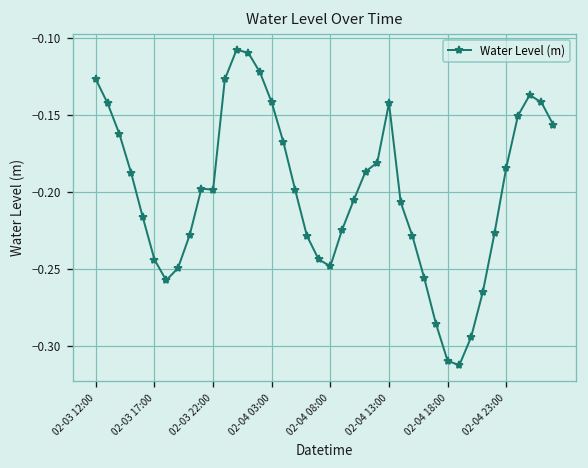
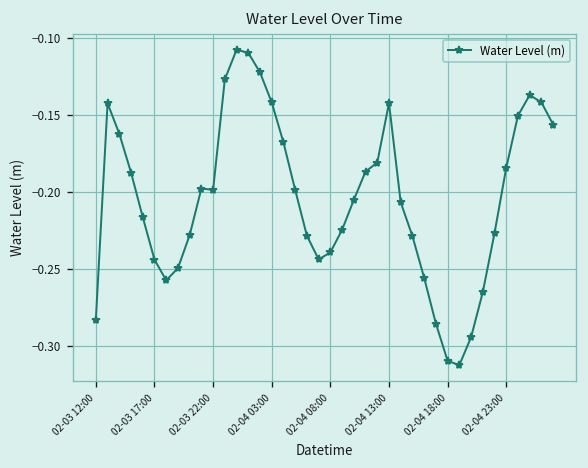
  {
-   "02-03 12:00": -0.127,
+   "02-03 12:00": -0.283,
    "02-03 17:00": -0.244,
    "02-03 22:00": -0.199,
    "02-04 03:00": -0.142,
-   "02-04 08:00": -0.248,
+   "02-04 08:00": -0.239,
    "02-04 13:00": -0.142,
    "02-04 18:00": -0.310,
    "02-04 23:00": -0.184
  }
